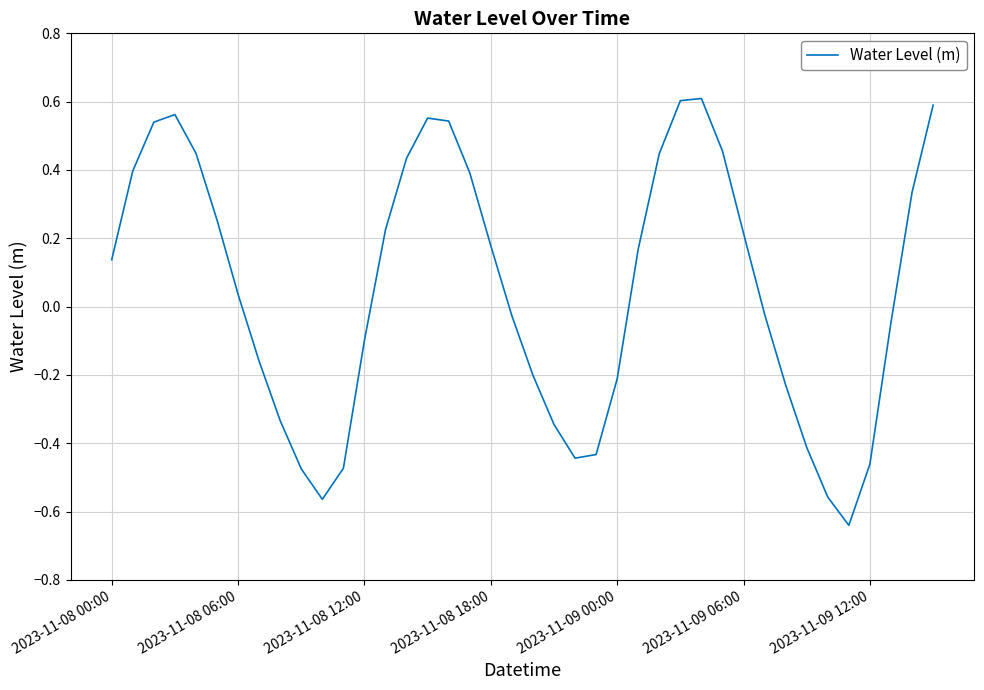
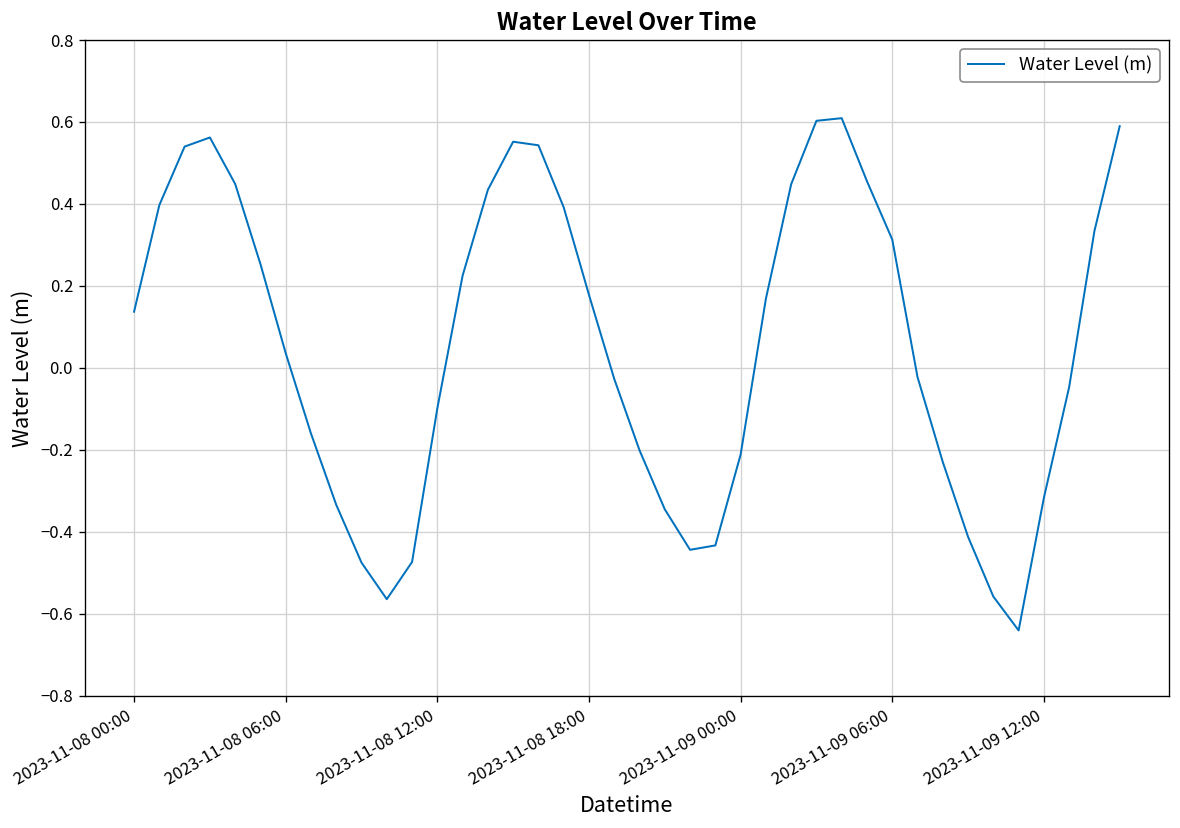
  {
    "2023-11-08 00:00": 0.14,
    "2023-11-08 06:00": 0.04,
    "2023-11-08 12:00": -0.10,
    "2023-11-08 18:00": 0.18,
    "2023-11-09 00:00": -0.21,
-   "2023-11-09 06:00": 0.21,
-   "2023-11-09 12:00": -0.46
+   "2023-11-09 06:00": 0.31,
+   "2023-11-09 12:00": -0.32
  }
